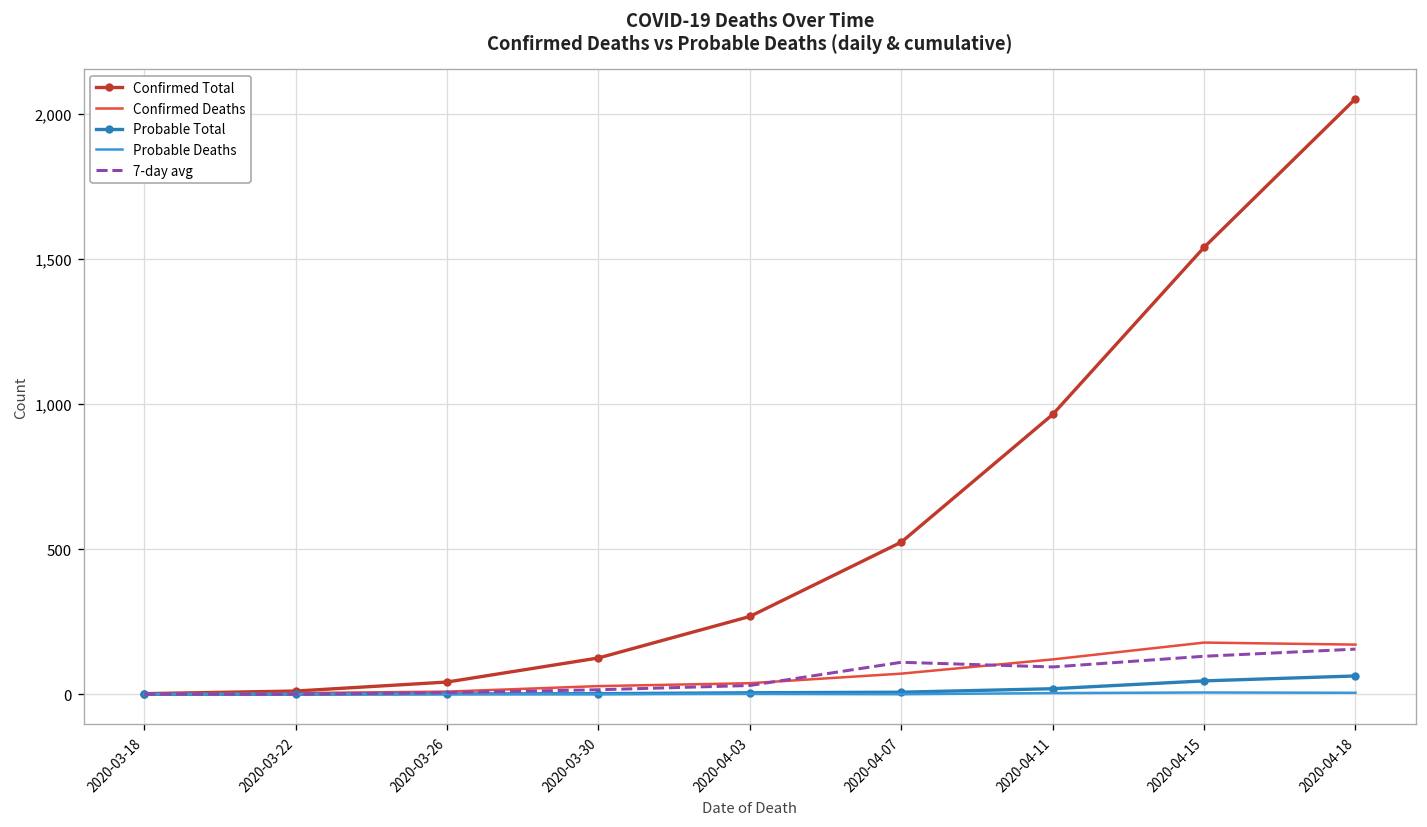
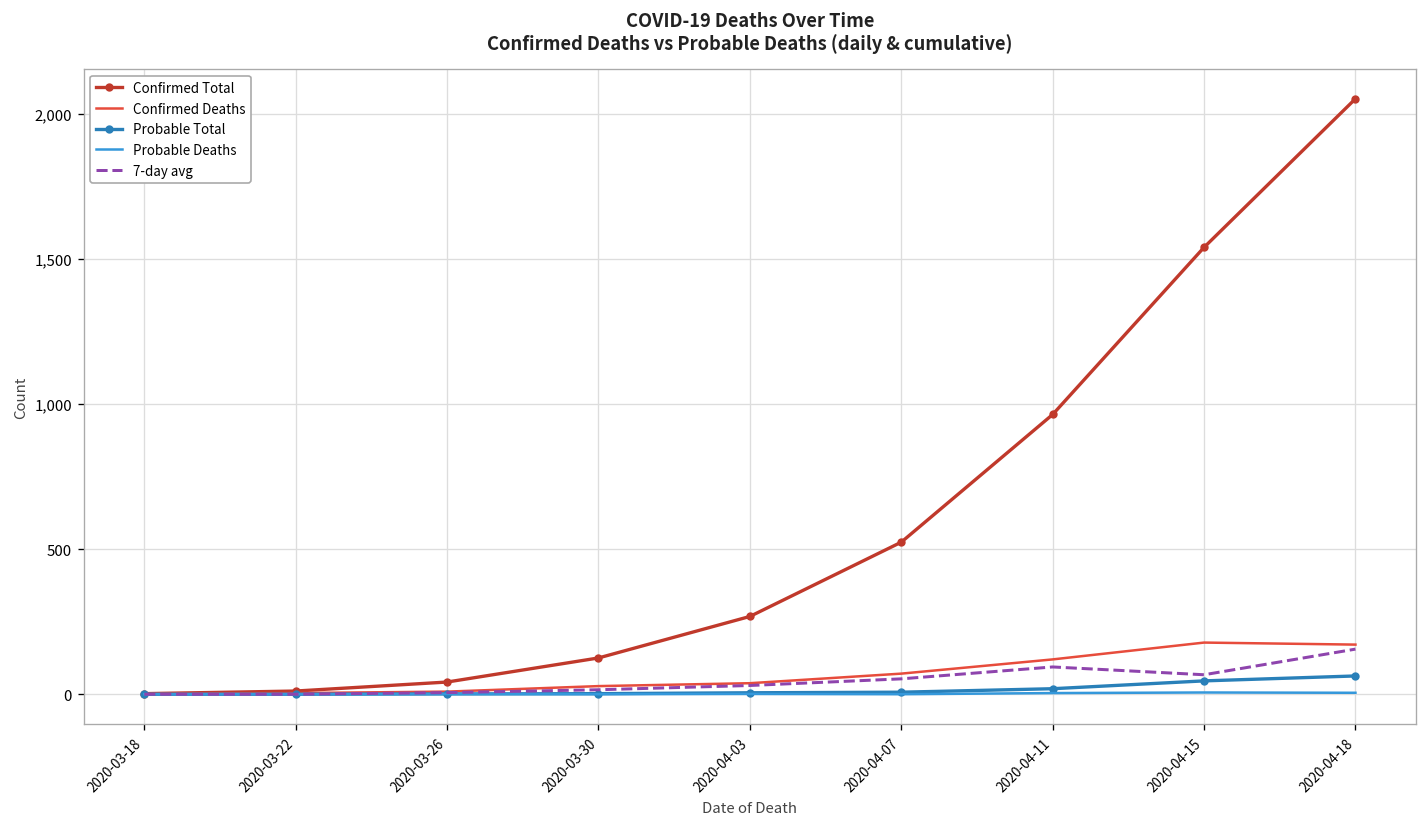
  {
    "7-day avg": {
      "2020-03-30": 20,
-     "2020-04-07": 110,
+     "2020-04-07": 50,
      "2020-04-11": 90,
-     "2020-04-15": 130,
+     "2020-04-15": 70,
      "2020-04-18": 160
    }
  }
